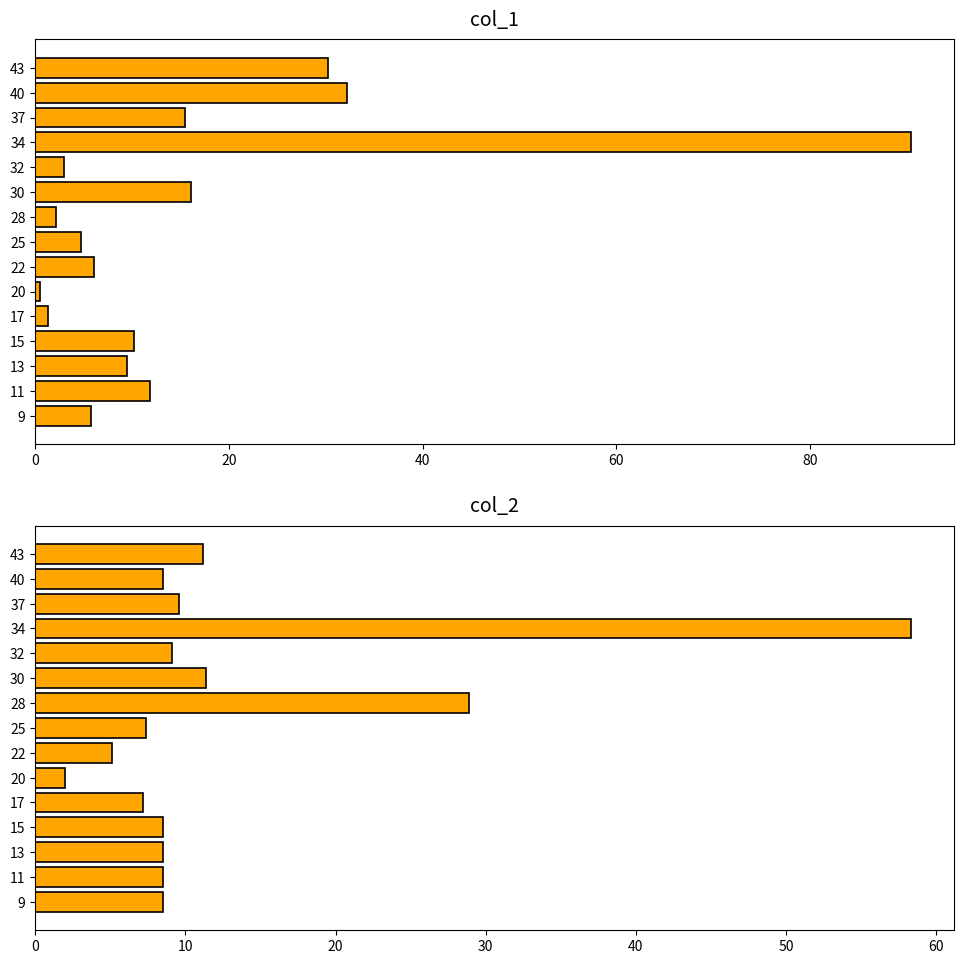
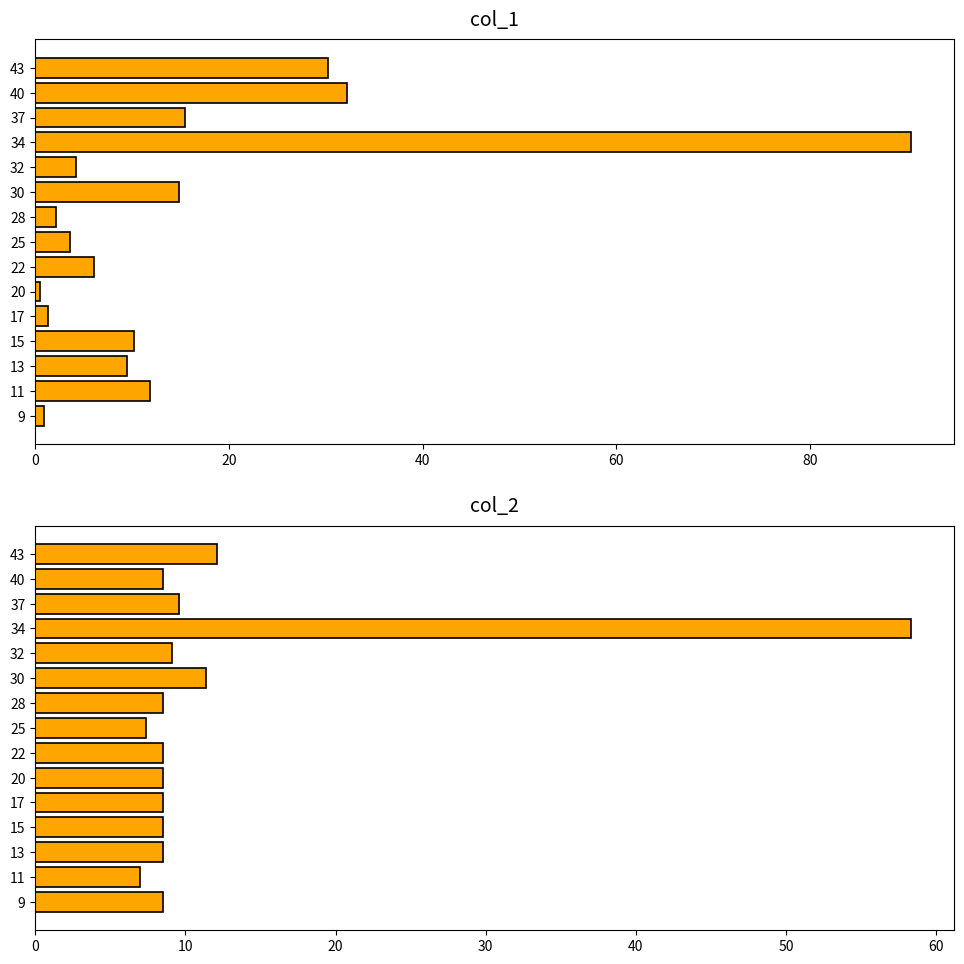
  {
    "col_1": {
      "43": 30,
      "40": 32,
      "37": 16,
      "34": 90,
-     "32": 3,
-     "30": 16,
+     "32": 4,
+     "30": 15,
      "28": 2,
-     "25": 5,
+     "25": 4,
      "22": 6,
      "20": 1,
      "17": 1,
      "15": 10,
      "13": 10,
      "11": 12,
-     "9": 6
+     "9": 1
    },
    "col_2": {
-     "43": 11.2,
+     "43": 12.1,
      "40": 8.5,
      "37": 9.6,
      "34": 58.3,
      "32": 9.1,
      "30": 11.4,
-     "28": 28.9,
+     "28": 8.5,
      "25": 7.4,
-     "22": 5.1,
-     "20": 2.0,
-     "17": 7.2,
+     "22": 8.5,
+     "20": 8.5,
+     "17": 8.5,
      "15": 8.5,
      "13": 8.5,
-     "11": 8.5,
+     "11": 7.0,
      "9": 8.5
    }
  }
